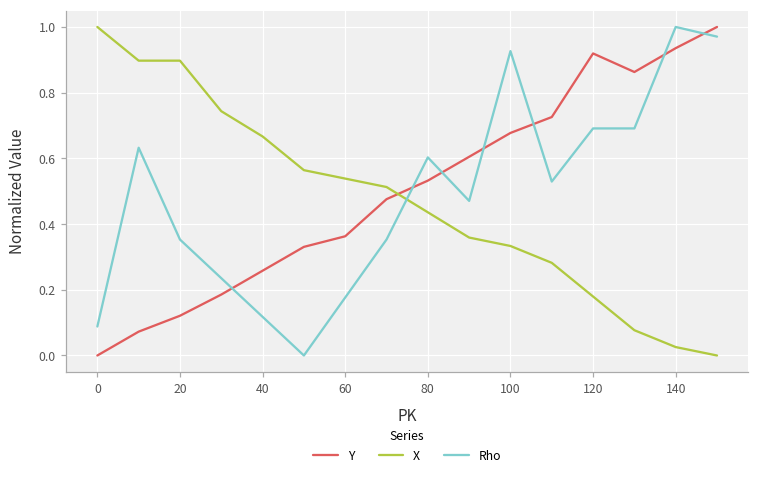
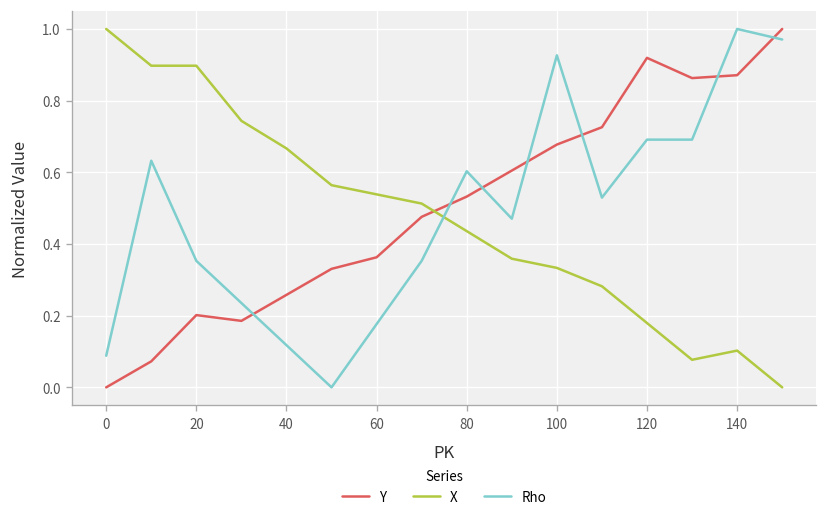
  {
    "Y": {
      "0": 0.00,
-     "20": 0.12,
+     "20": 0.20,
      "40": 0.26,
      "60": 0.36,
      "80": 0.53,
      "100": 0.68,
      "120": 0.92,
-     "140": 0.94
+     "140": 0.87
    },
    "X": {
      "0": 1.00,
      "20": 0.90,
      "40": 0.67,
      "60": 0.54,
      "80": 0.44,
      "100": 0.33,
      "120": 0.18,
-     "140": 0.03
+     "140": 0.10
    },
    "Rho": {
      "0": 0.09,
      "20": 0.35,
      "40": 0.12,
      "60": 0.18,
      "80": 0.60,
      "100": 0.93,
      "120": 0.69,
      "140": 1.00
    }
  }
